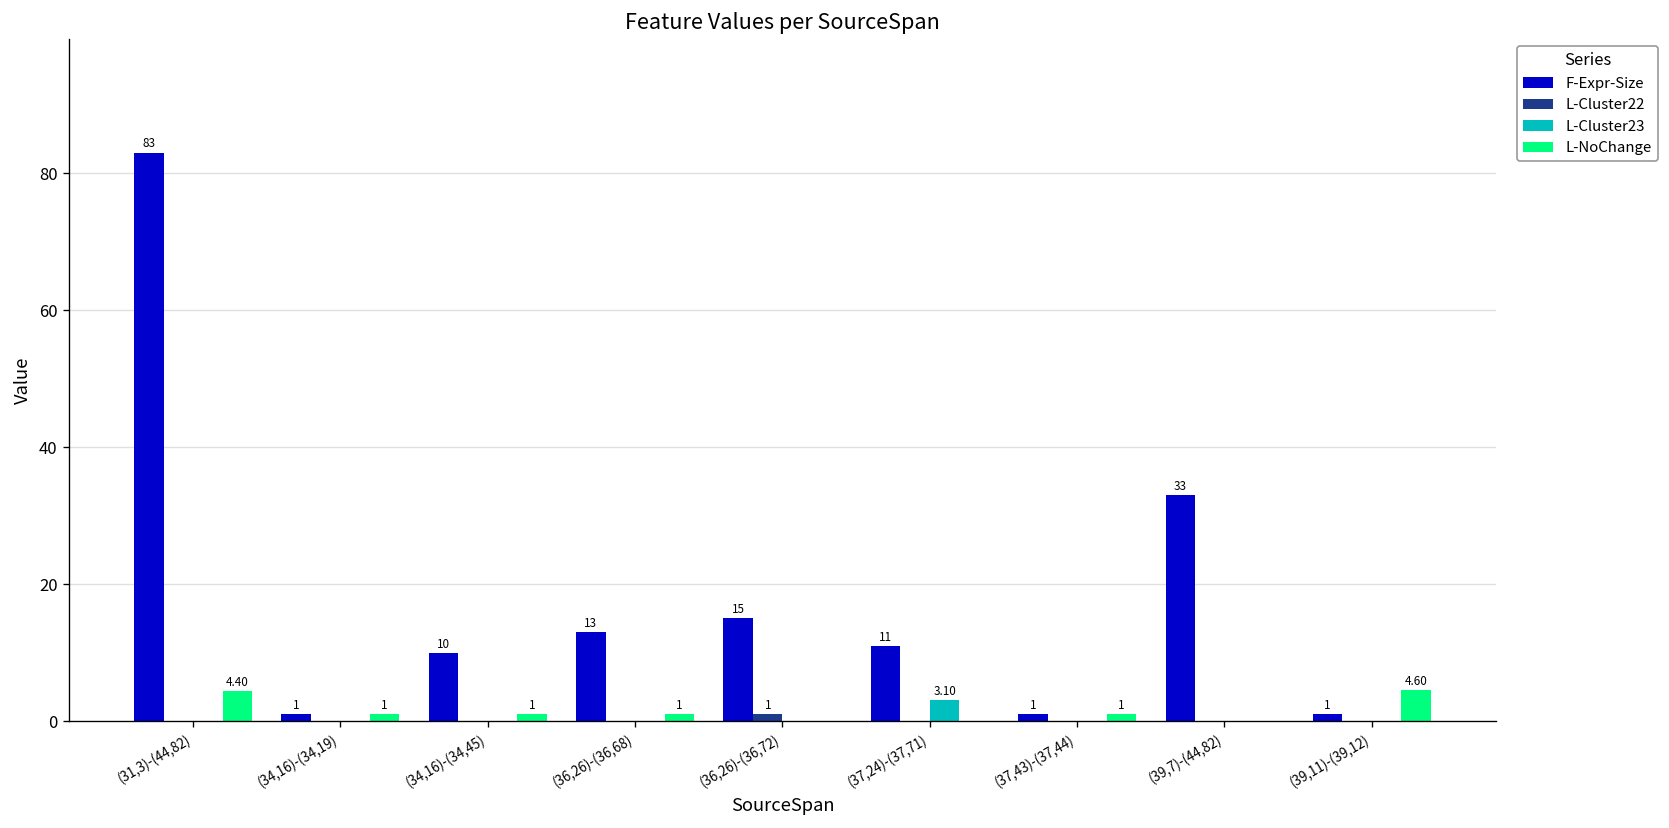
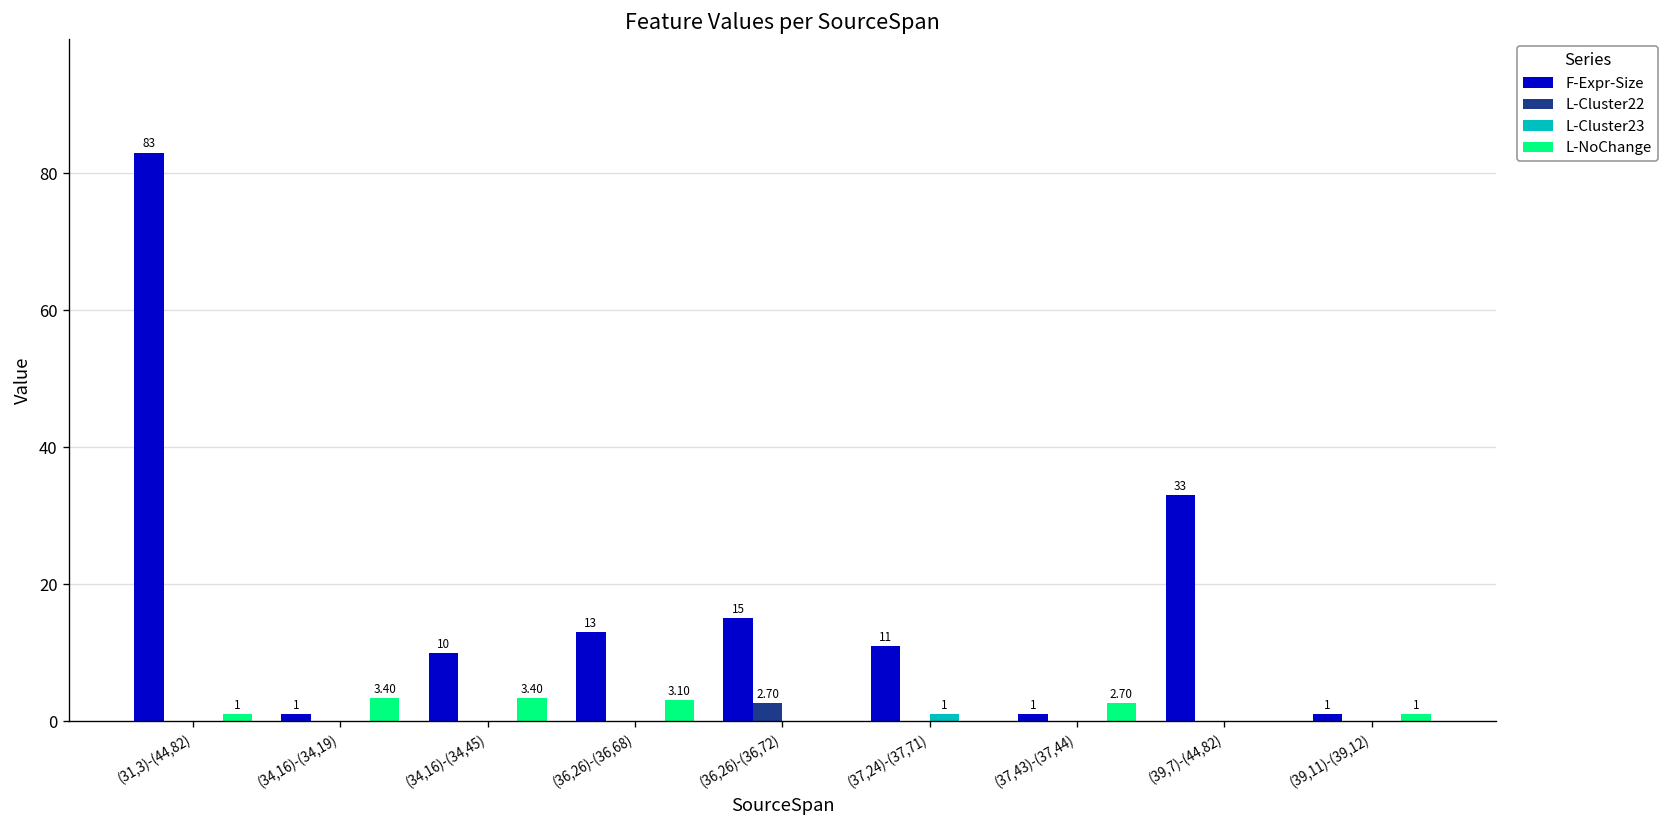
  {
    "F-Expr-Size": {
      "(31,3)-(44,82)": 83,
      "(34,16)-(34,19)": 1,
      "(34,16)-(34,45)": 10,
      "(36,26)-(36,68)": 13,
      "(36,26)-(36,72)": 15,
      "(37,24)-(37,71)": 11,
      "(37,43)-(37,44)": 1,
      "(39,7)-(44,82)": 33,
      "(39,11)-(39,12)": 1
    },
    "L-Cluster22": {
-     "(36,26)-(36,72)": 1
+     "(36,26)-(36,72)": 2.70
    },
    "L-Cluster23": {
-     "(37,24)-(37,71)": 3.10
+     "(37,24)-(37,71)": 1
    },
    "L-NoChange": {
-     "(31,3)-(44,82)": 4.40,
-     "(34,16)-(34,19)": 1,
-     "(34,16)-(34,45)": 1,
-     "(36,26)-(36,68)": 1,
-     "(37,43)-(37,44)": 1,
-     "(39,11)-(39,12)": 4.60
+     "(31,3)-(44,82)": 1,
+     "(34,16)-(34,19)": 3.40,
+     "(34,16)-(34,45)": 3.40,
+     "(36,26)-(36,68)": 3.10,
+     "(37,43)-(37,44)": 2.70,
+     "(39,11)-(39,12)": 1
    }
  }
